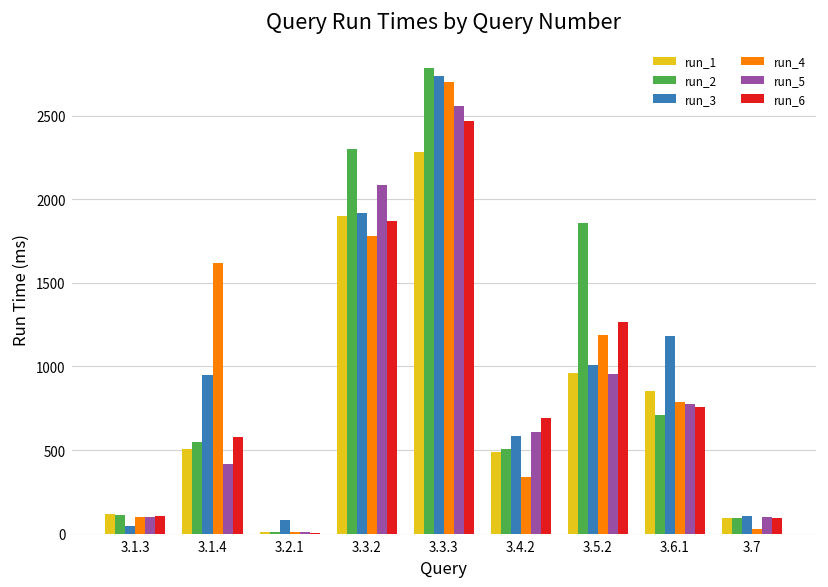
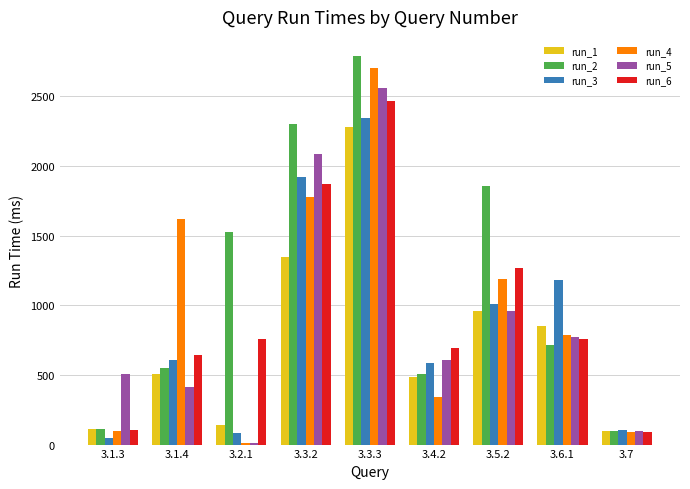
  {
    "run_1": {
      "3.1.3": 120,
      "3.1.4": 500,
-     "3.2.1": 10,
-     "3.3.2": 1900,
+     "3.2.1": 140,
+     "3.3.2": 1340,
      "3.3.3": 2280,
      "3.4.2": 490,
      "3.5.2": 960,
      "3.6.1": 850,
      "3.7": 100
    },
    "run_2": {
      "3.1.3": 110,
      "3.1.4": 550,
-     "3.2.1": 10,
+     "3.2.1": 1530,
      "3.3.2": 2300,
      "3.3.3": 2790,
      "3.4.2": 510,
      "3.5.2": 1860,
      "3.6.1": 710,
      "3.7": 100
    },
    "run_3": {
      "3.1.3": 50,
-     "3.1.4": 950,
+     "3.1.4": 610,
      "3.2.1": 80,
      "3.3.2": 1920,
-     "3.3.3": 2740,
+     "3.3.3": 2350,
      "3.4.2": 590,
      "3.5.2": 1010,
      "3.6.1": 1180,
      "3.7": 100
    },
    "run_4": {
      "3.1.3": 100,
      "3.1.4": 1620,
      "3.3.2": 1780,
      "3.3.3": 2700,
      "3.4.2": 340,
      "3.5.2": 1190,
      "3.6.1": 790,
-     "3.7": 30
+     "3.7": 90
    },
    "run_5": {
-     "3.1.3": 100,
+     "3.1.3": 510,
      "3.1.4": 420,
      "3.3.2": 2090,
      "3.3.3": 2560,
      "3.4.2": 610,
      "3.5.2": 960,
      "3.6.1": 770,
      "3.7": 100
    },
    "run_6": {
      "3.1.3": 100,
-     "3.1.4": 580,
-     "3.2.1": 10,
+     "3.1.4": 640,
+     "3.2.1": 750,
      "3.3.2": 1870,
      "3.3.3": 2470,
      "3.4.2": 690,
      "3.5.2": 1260,
      "3.6.1": 760,
      "3.7": 90
    }
  }
